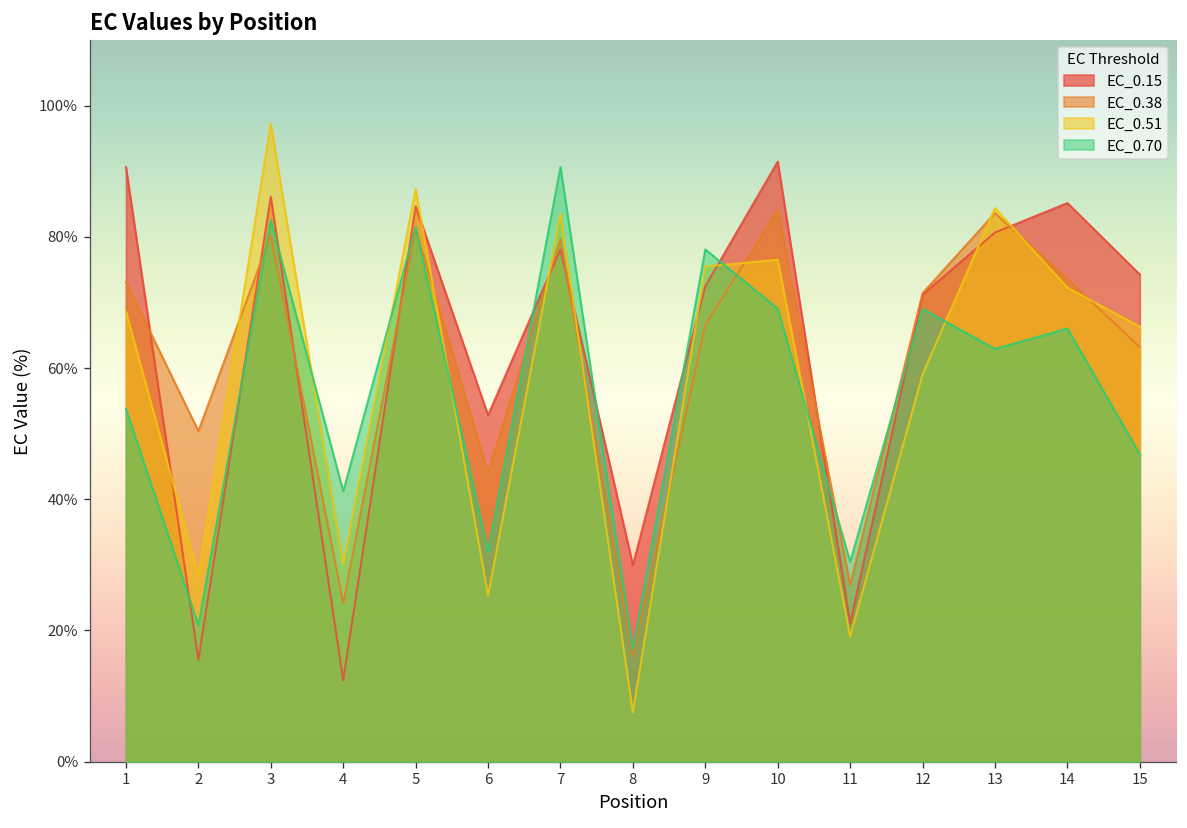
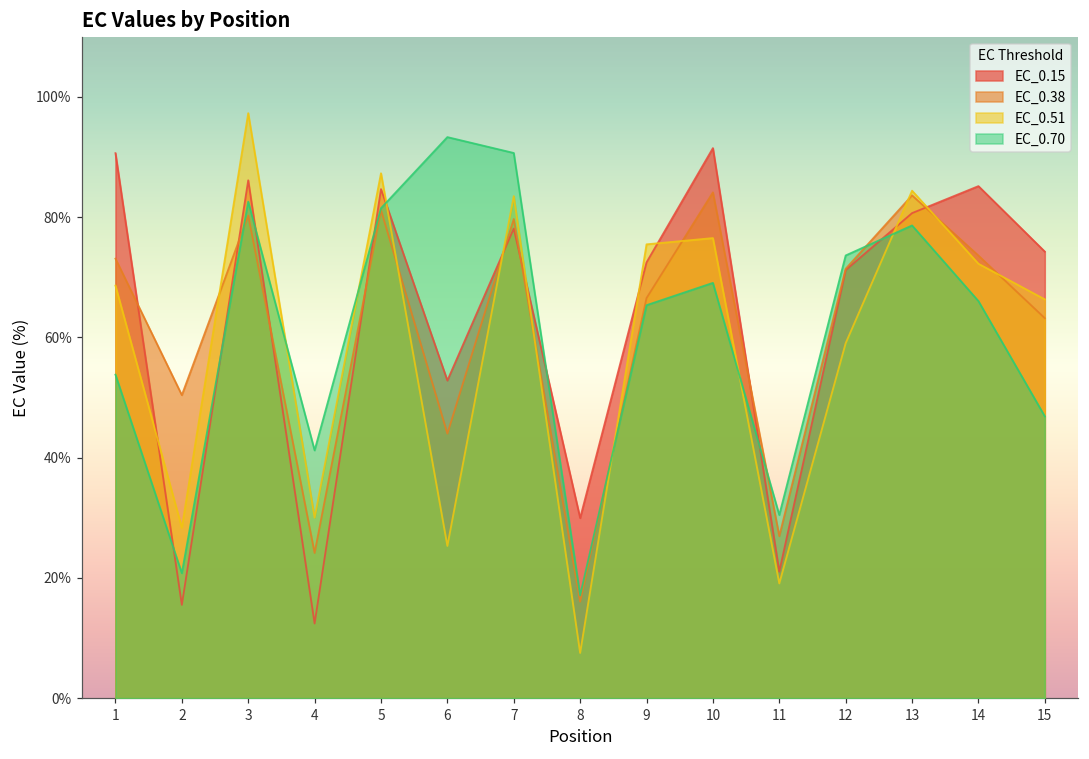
  {
    "EC_0.70": {
      "1": "54%",
      "2": "21%",
      "3": "83%",
      "4": "41%",
-     "6": "32%",
+     "6": "93%",
      "7": "91%",
      "8": "17%",
-     "9": "78%",
+     "9": "65%",
      "10": "69%",
      "11": "30%",
-     "12": "69%",
-     "13": "63%",
+     "12": "74%",
+     "13": "79%",
      "14": "66%",
      "15": "47%"
    }
  }
